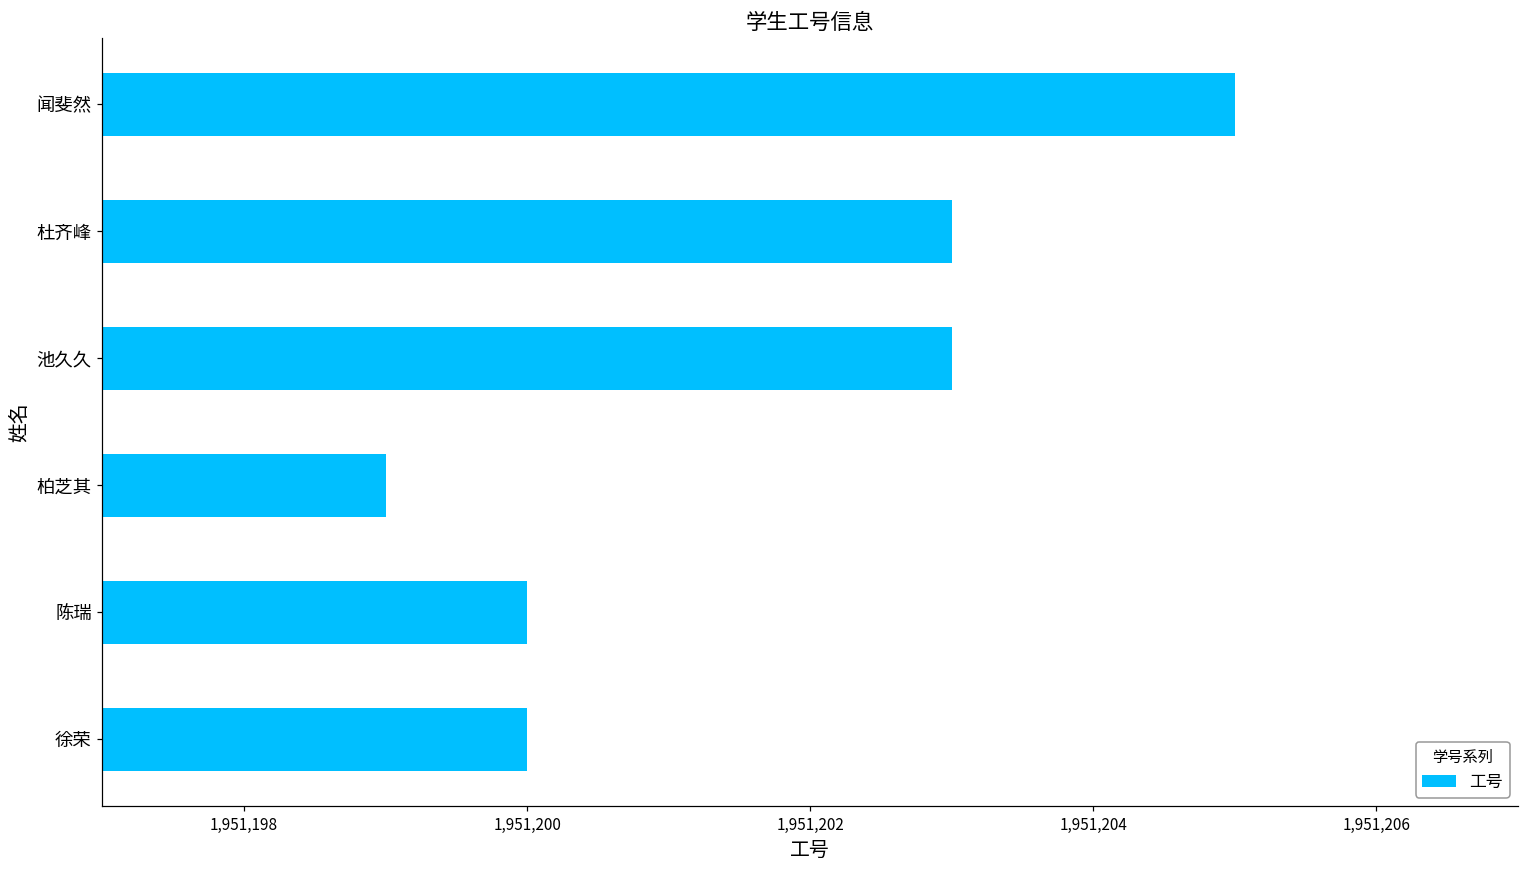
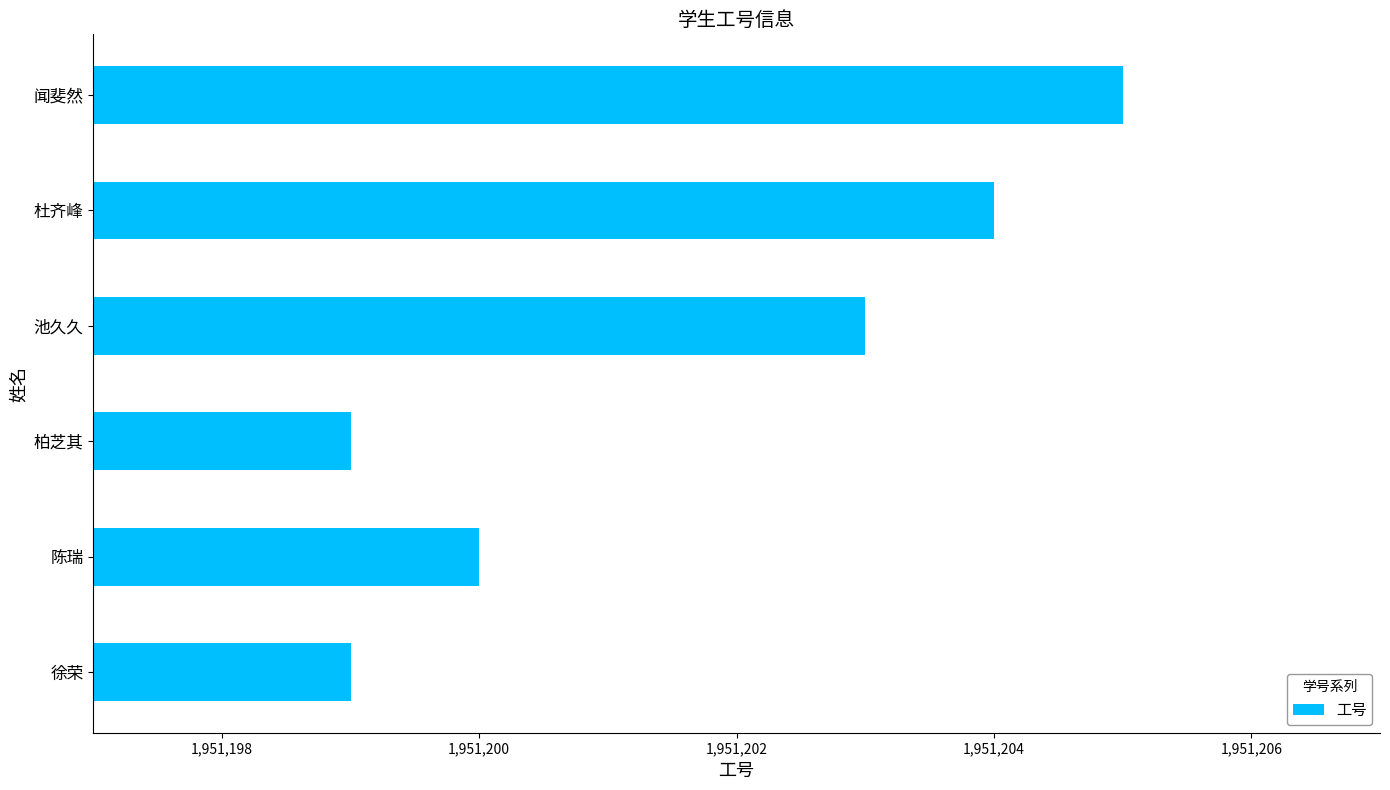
  {
    "闻斐然": "1,951,205",
-   "杜齐峰": "1,951,203",
+   "杜齐峰": "1,951,204",
    "池久久": "1,951,203",
    "柏芝其": "1,951,199",
    "陈瑞": "1,951,200",
-   "徐荣": "1,951,200"
+   "徐荣": "1,951,199"
  }
